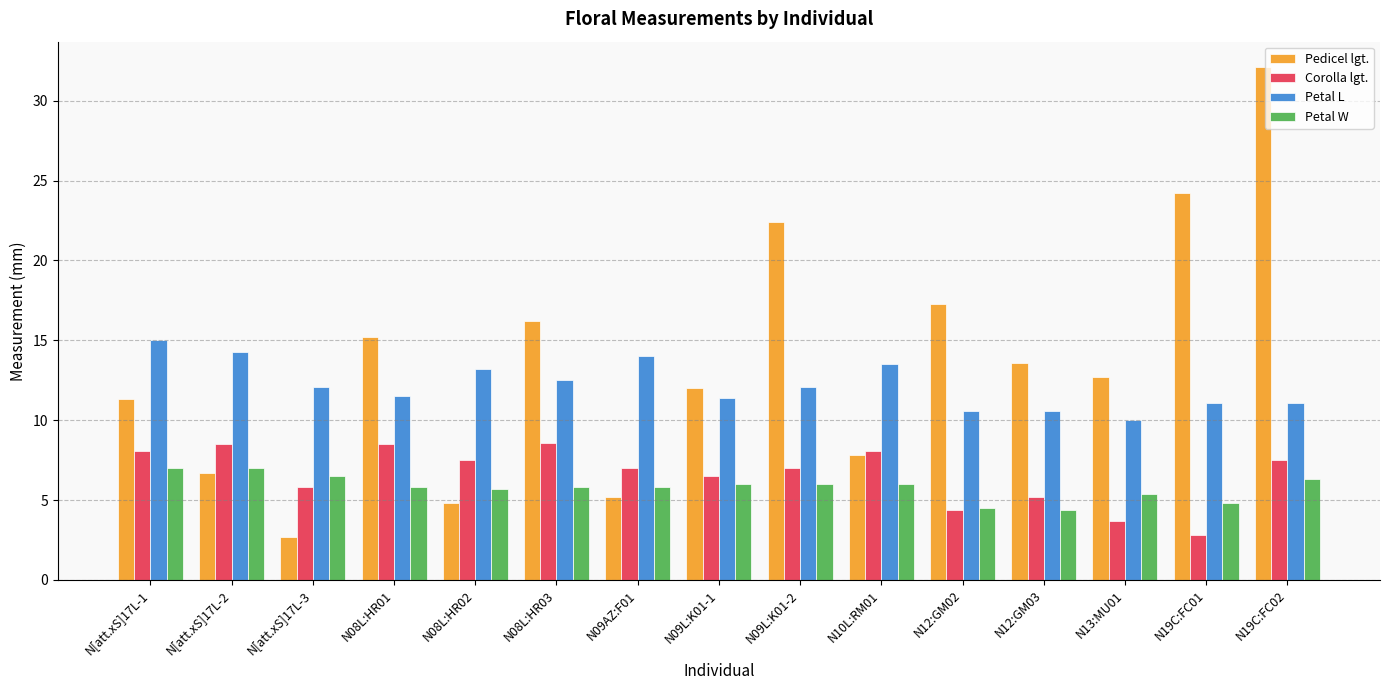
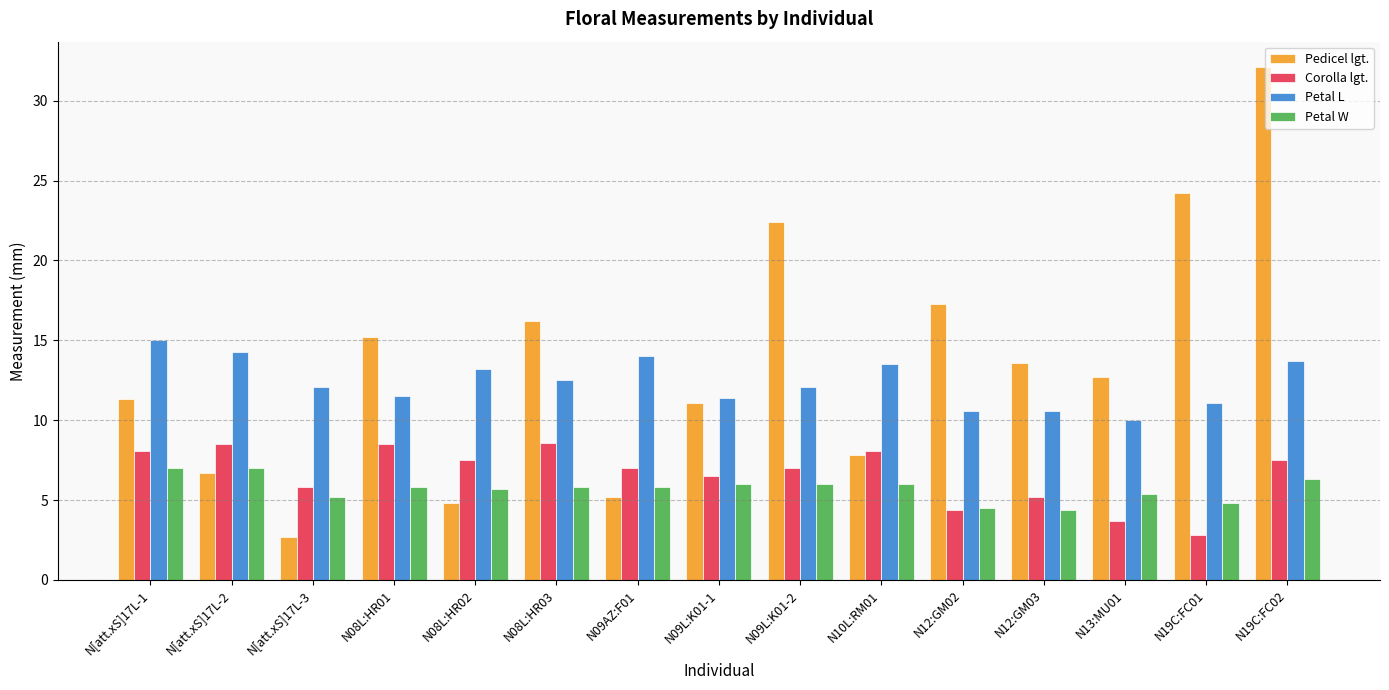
  {
    "Pedicel lgt.": {
      "N[att.xS]17L-1": 11.3,
      "N[att.xS]17L-2": 6.7,
      "N[att.xS]17L-3": 2.7,
      "N08L:HR01": 15.2,
      "N08L:HR02": 4.8,
      "N08L:HR03": 16.2,
      "N09AZ:F01": 5.2,
-     "N09L:K01-1": 12.0,
+     "N09L:K01-1": 11.1,
      "N09L:K01-2": 22.4,
      "N10L:RM01": 7.8,
      "N12:GM02": 17.3,
      "N12:GM03": 13.6,
      "N13:MU01": 12.7,
      "N19C:FC01": 24.2,
      "N19C:FC02": 32.1
    },
    "Corolla lgt.": {
      "N[att.xS]17L-1": 8.1,
      "N[att.xS]17L-2": 8.5,
      "N[att.xS]17L-3": 5.8,
      "N08L:HR01": 8.5,
      "N08L:HR02": 7.5,
      "N08L:HR03": 8.6,
      "N09AZ:F01": 7.0,
      "N09L:K01-1": 6.5,
      "N09L:K01-2": 7.0,
      "N10L:RM01": 8.1,
      "N12:GM02": 4.4,
      "N12:GM03": 5.2,
      "N13:MU01": 3.7,
      "N19C:FC01": 2.8,
      "N19C:FC02": 7.5
    },
    "Petal L": {
      "N[att.xS]17L-1": 15.0,
      "N[att.xS]17L-2": 14.3,
      "N[att.xS]17L-3": 12.1,
      "N08L:HR01": 11.5,
      "N08L:HR02": 13.2,
      "N08L:HR03": 12.5,
      "N09AZ:F01": 14.0,
      "N09L:K01-1": 11.4,
      "N09L:K01-2": 12.1,
      "N10L:RM01": 13.5,
      "N12:GM02": 10.6,
      "N12:GM03": 10.6,
      "N13:MU01": 10.0,
      "N19C:FC01": 11.1,
-     "N19C:FC02": 11.1
+     "N19C:FC02": 13.7
    },
    "Petal W": {
      "N[att.xS]17L-1": 7.0,
      "N[att.xS]17L-2": 7.0,
-     "N[att.xS]17L-3": 6.5,
+     "N[att.xS]17L-3": 5.2,
      "N08L:HR01": 5.8,
      "N08L:HR02": 5.7,
      "N08L:HR03": 5.8,
      "N09AZ:F01": 5.8,
      "N09L:K01-1": 6.0,
      "N09L:K01-2": 6.0,
      "N10L:RM01": 6.0,
      "N12:GM02": 4.5,
      "N12:GM03": 4.4,
      "N13:MU01": 5.4,
      "N19C:FC01": 4.8,
      "N19C:FC02": 6.3
    }
  }
